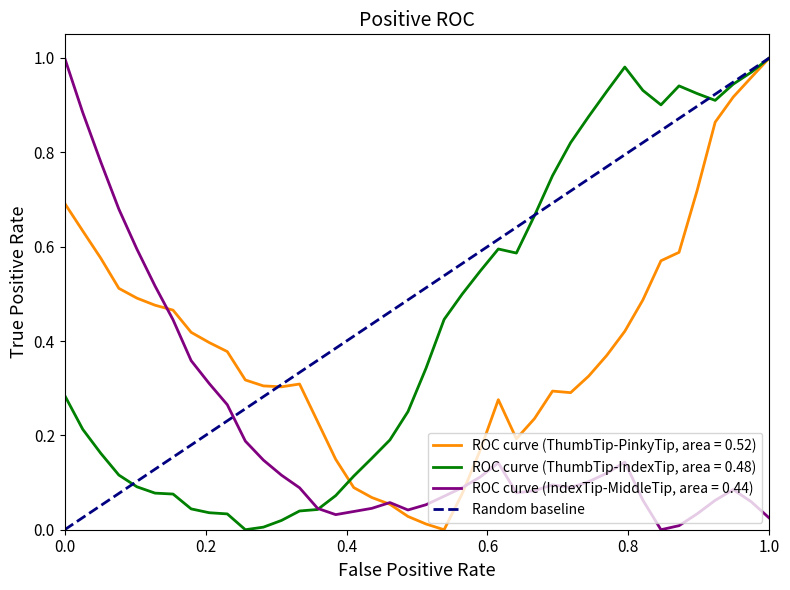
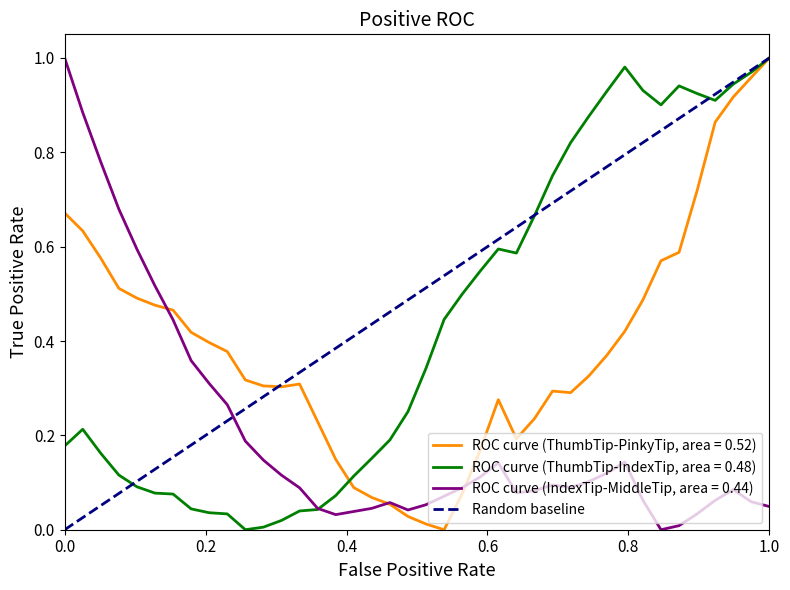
  {
    "ROC curve (ThumbTip-PinkyTip, area = 0.52)": {
-     "0.0": 0.69
+     "0.0": 0.67
    },
    "ROC curve (ThumbTip-IndexTip, area = 0.48)": {
-     "0.0": 0.28
+     "0.0": 0.18
    },
    "ROC curve (IndexTip-MiddleTip, area = 0.44)": {
      "0.0": 1.00,
-     "1.0": 0.02
+     "1.0": 0.05
    },
    "Random baseline": {
      "0.0": 0.00
    }
  }
